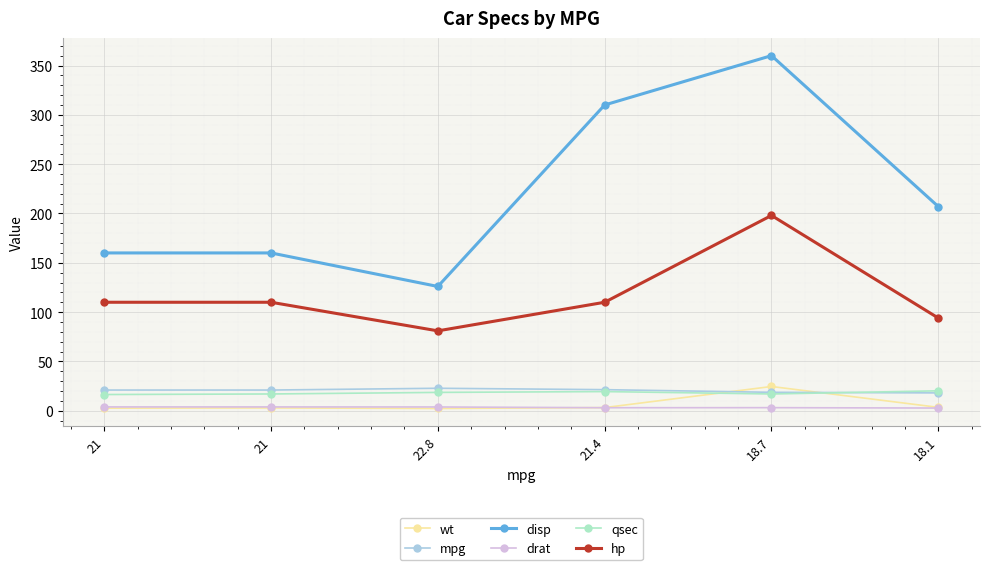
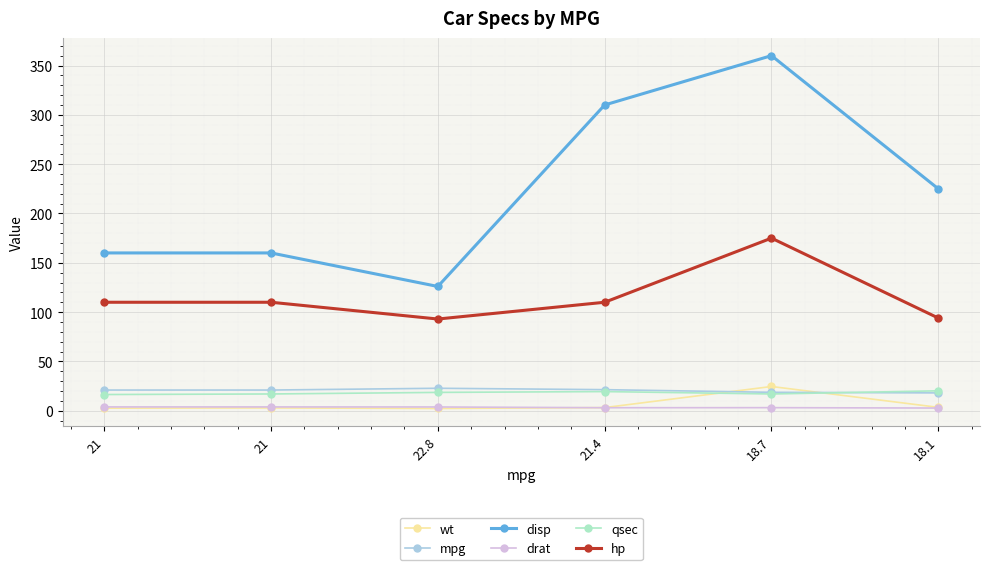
  {
    "wt": {
      "18.7": 20
    },
    "disp": {
      "22.8": 130,
      "21.4": 310,
      "18.7": 360,
-     "18.1": 210
+     "18.1": 230
    },
    "hp": {
-     "22.8": 80,
+     "22.8": 90,
      "21.4": 110,
-     "18.7": 200,
+     "18.7": 180,
      "18.1": 90
    }
  }
